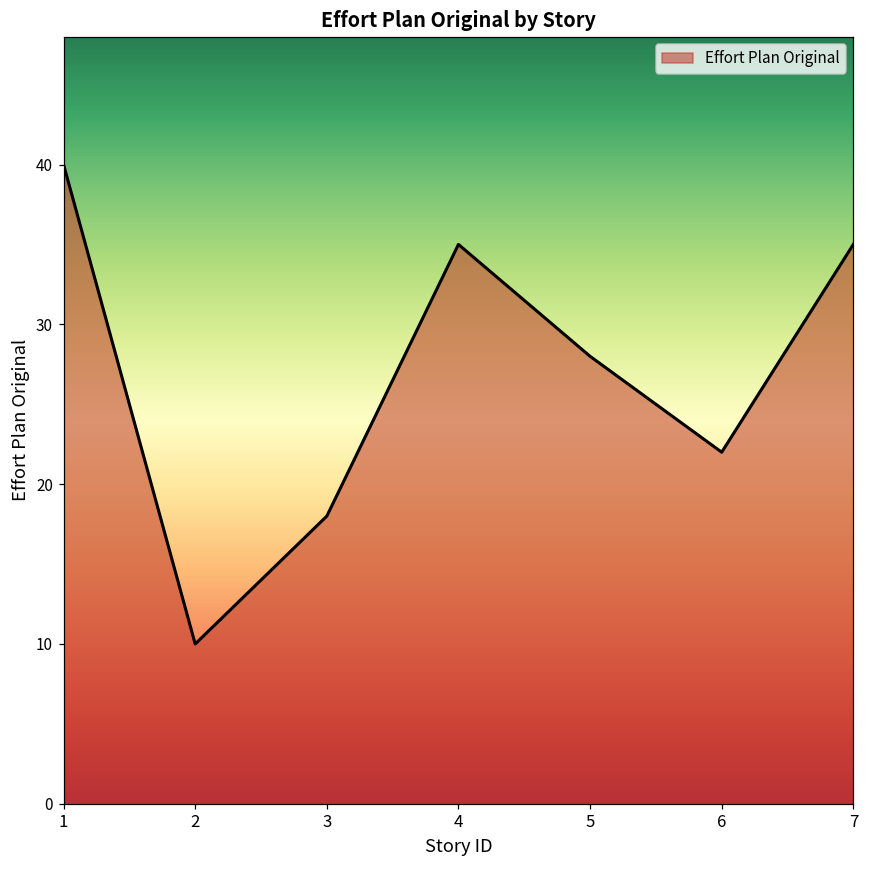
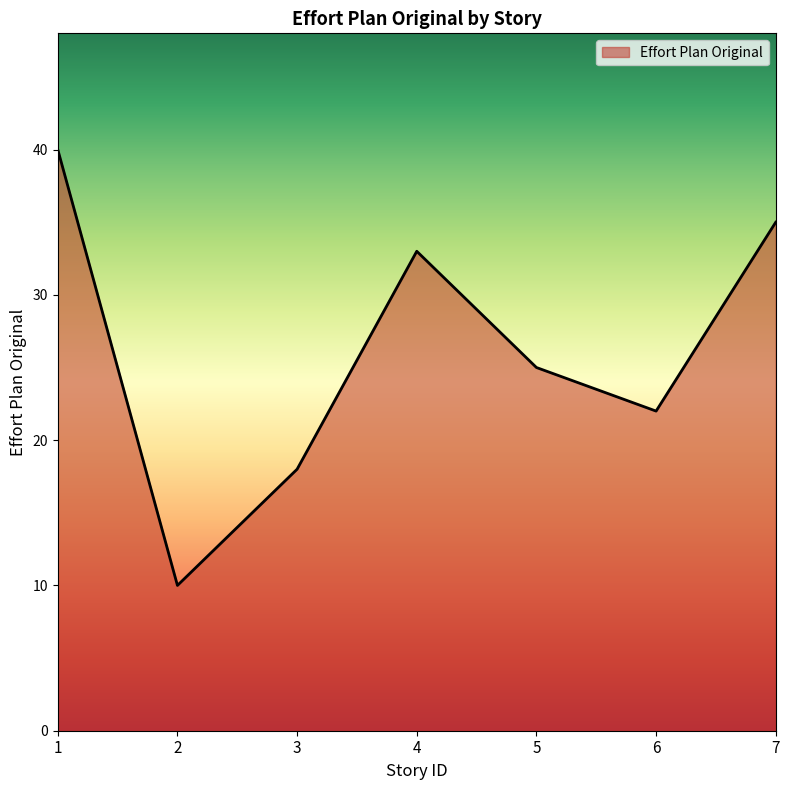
  {
    "1": 40,
    "2": 10,
    "3": 18,
-   "4": 35,
-   "5": 28,
+   "4": 33,
+   "5": 25,
    "6": 22,
    "7": 35
  }
